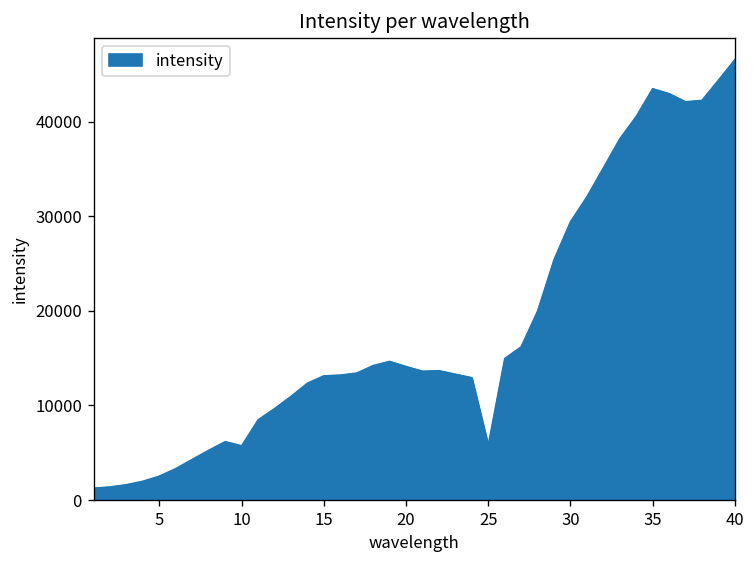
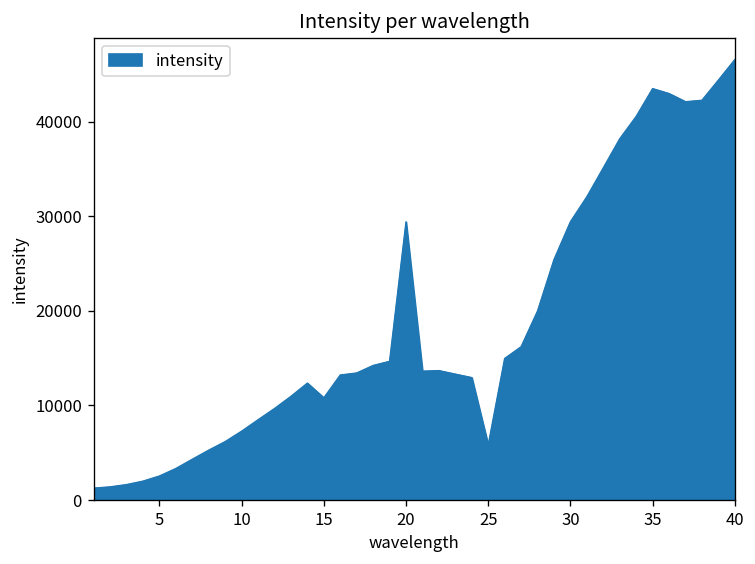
  {
    "5": 3000,
-   "10": 6000,
-   "15": 13000,
-   "20": 14000,
+   "10": 7000,
+   "15": 11000,
+   "20": 29000,
    "25": 6000,
    "30": 29000,
    "35": 43000,
    "40": 47000
  }
